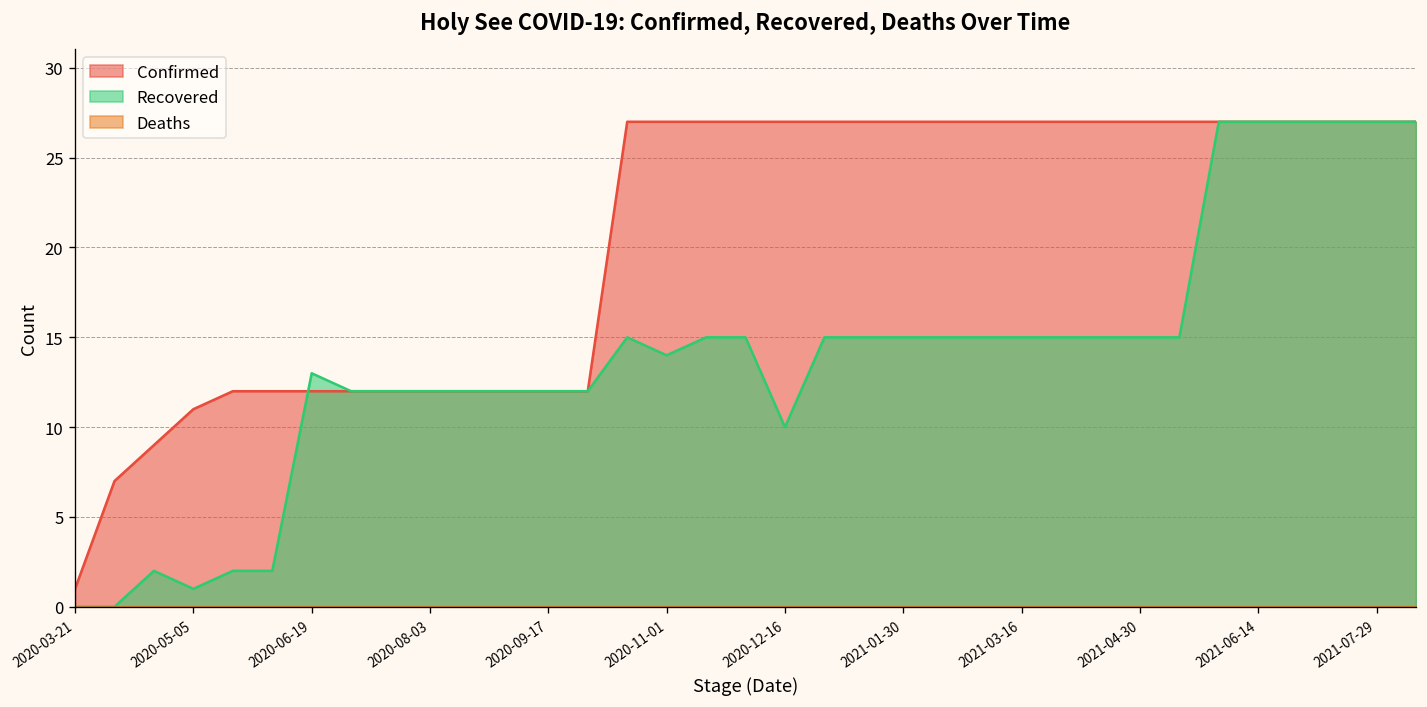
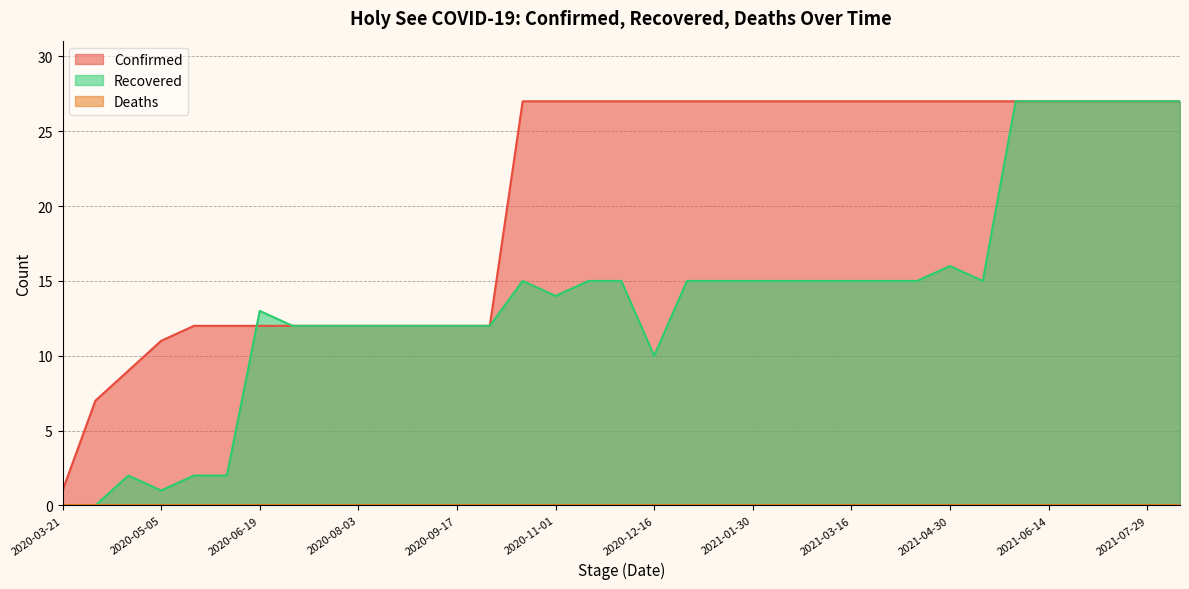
  {
    "Recovered": {
      "2020-05-05": 1,
      "2020-06-19": 13,
      "2020-11-01": 14,
      "2020-12-16": 10,
      "2021-01-30": 15,
      "2021-03-16": 15,
-     "2021-04-30": 15
+     "2021-04-30": 16
    }
  }
